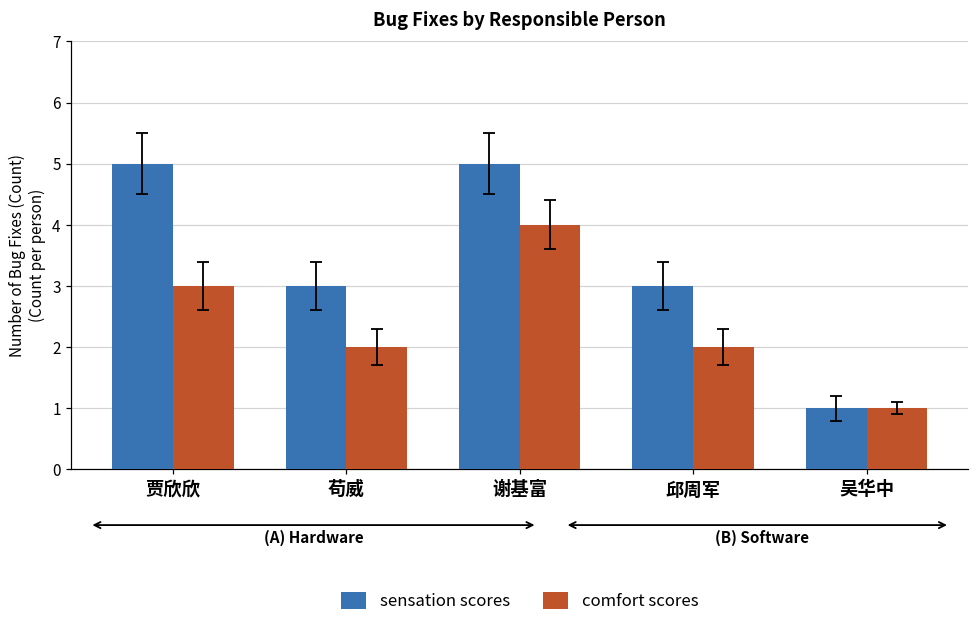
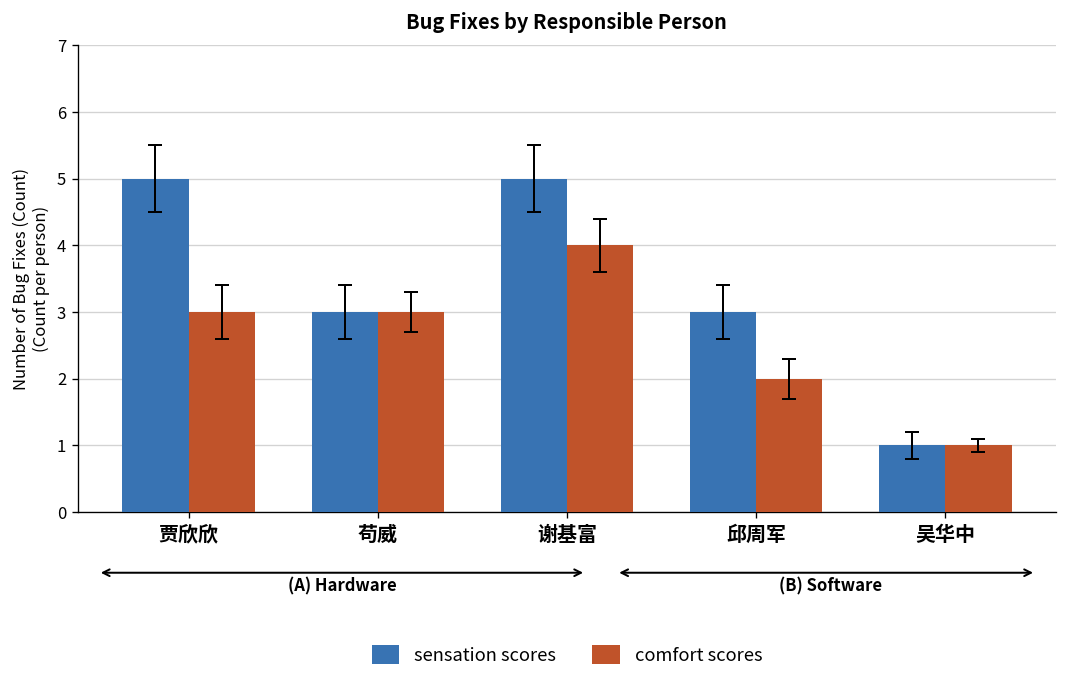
  {
    "comfort scores": {
      "贾欣欣": 3,
-     "苟威": 2,
+     "苟威": 3,
      "谢基富": 4,
      "邱周军": 2,
      "吴华中": 1
    }
  }
